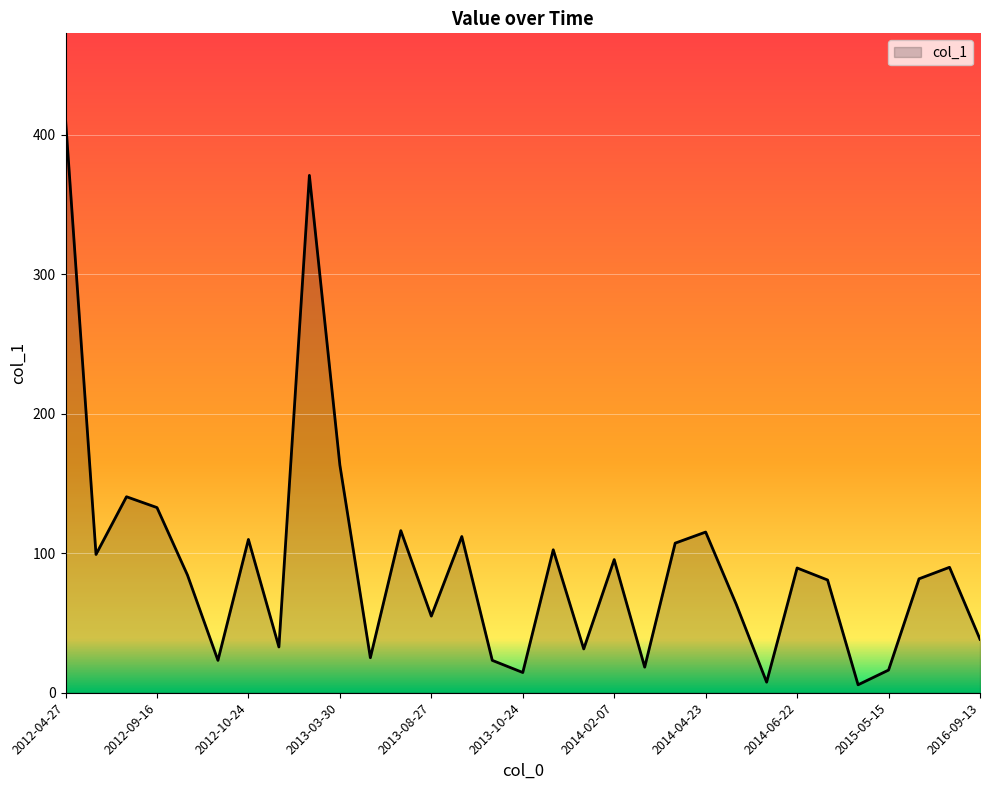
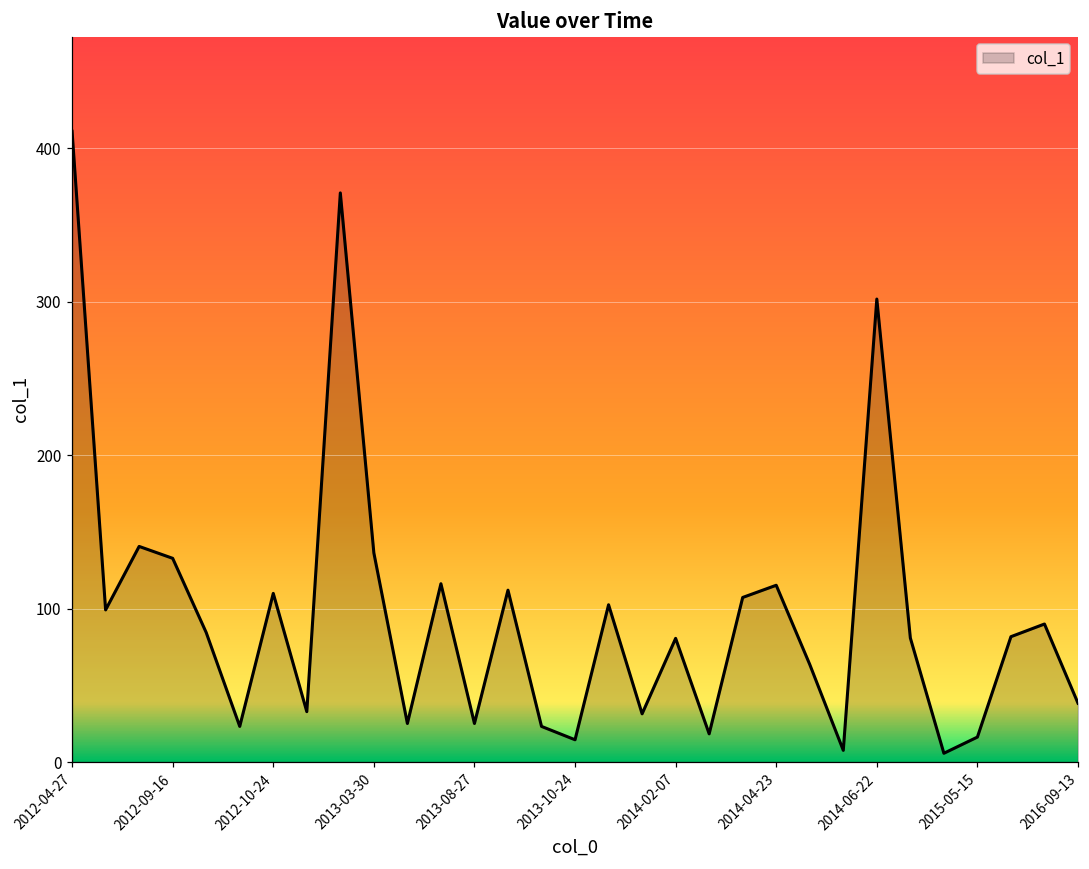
  {
    "2012-04-27": 411,
    "2012-09-16": 133,
    "2012-10-24": 110,
-   "2013-03-30": 163,
-   "2013-08-27": 55,
+   "2013-03-30": 136,
+   "2013-08-27": 25,
    "2013-10-24": 15,
-   "2014-02-07": 95,
+   "2014-02-07": 81,
    "2014-04-23": 115,
-   "2014-06-22": 89,
+   "2014-06-22": 302,
    "2015-05-15": 16,
    "2016-09-13": 38
  }
